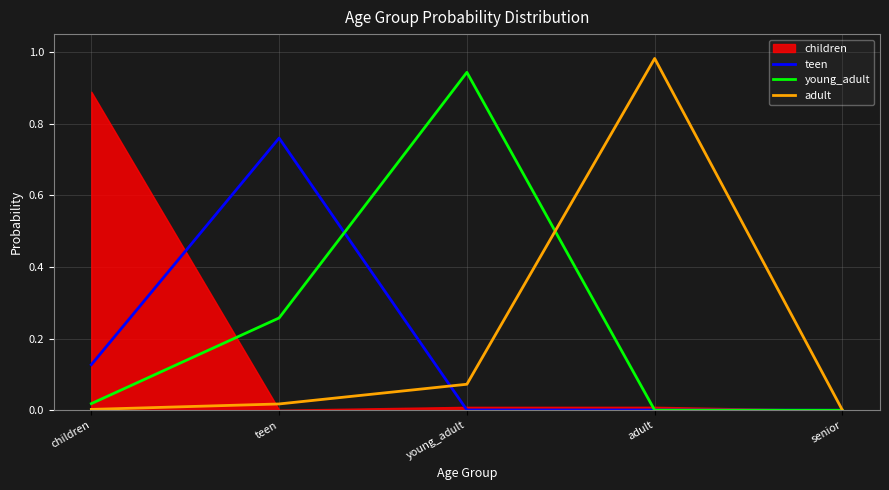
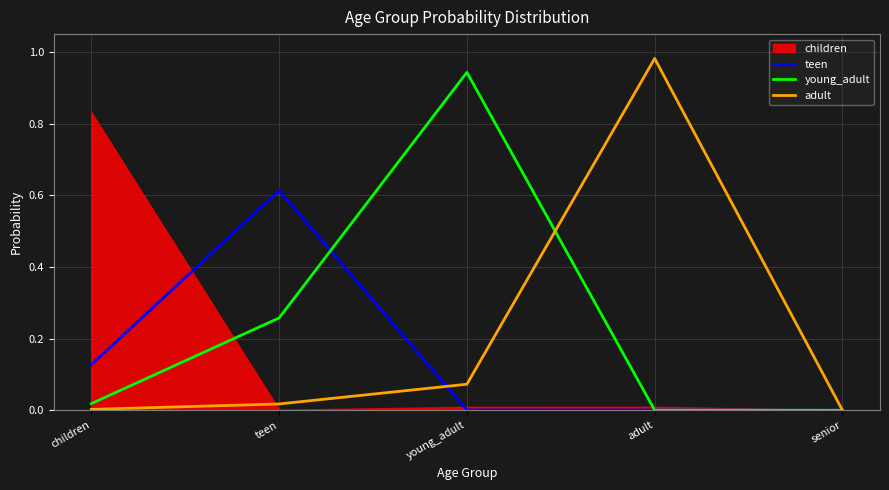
  {
    "children": {
-     "children": 0.89,
+     "children": 0.83,
      "young_adult": 0.01,
      "adult": 0.01
    },
    "teen": {
      "children": 0.13,
-     "teen": 0.76,
+     "teen": 0.61,
      "young_adult": 0.00
    },
    "young_adult": {
      "children": 0.02,
      "teen": 0.26,
      "young_adult": 0.94
    },
    "adult": {
      "children": 0.00,
      "teen": 0.02,
      "young_adult": 0.07,
      "adult": 0.98
    }
  }
